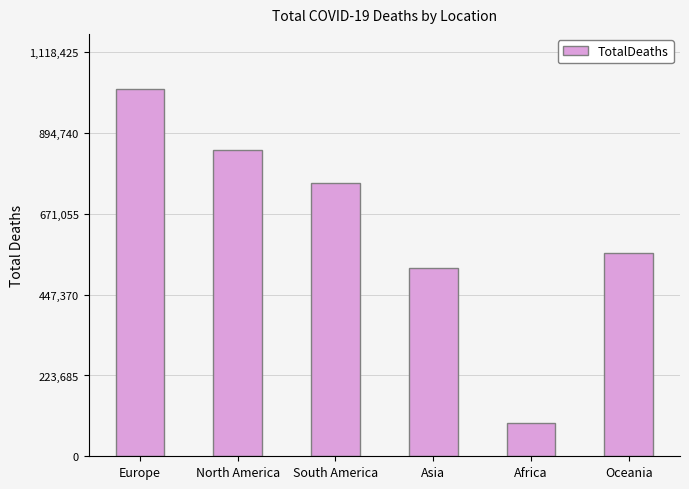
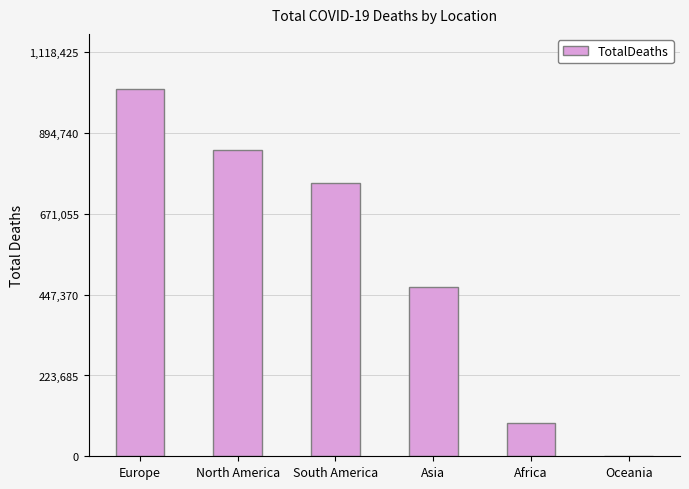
  {
    "Europe": "1,020,000",
    "North America": "850,000",
    "South America": "760,000",
-   "Asia": "520,000",
+   "Asia": "470,000",
    "Africa": "90,000",
-   "Oceania": "560,000"
+   "Oceania": "0"
  }
